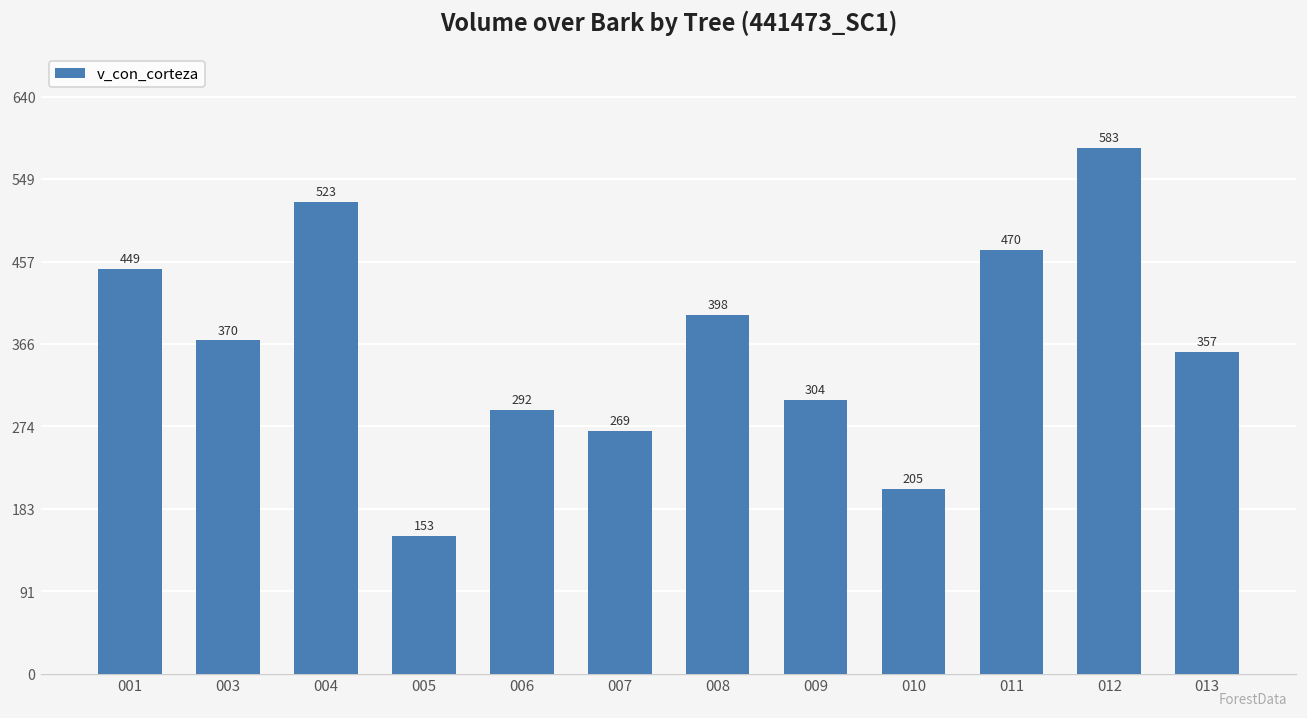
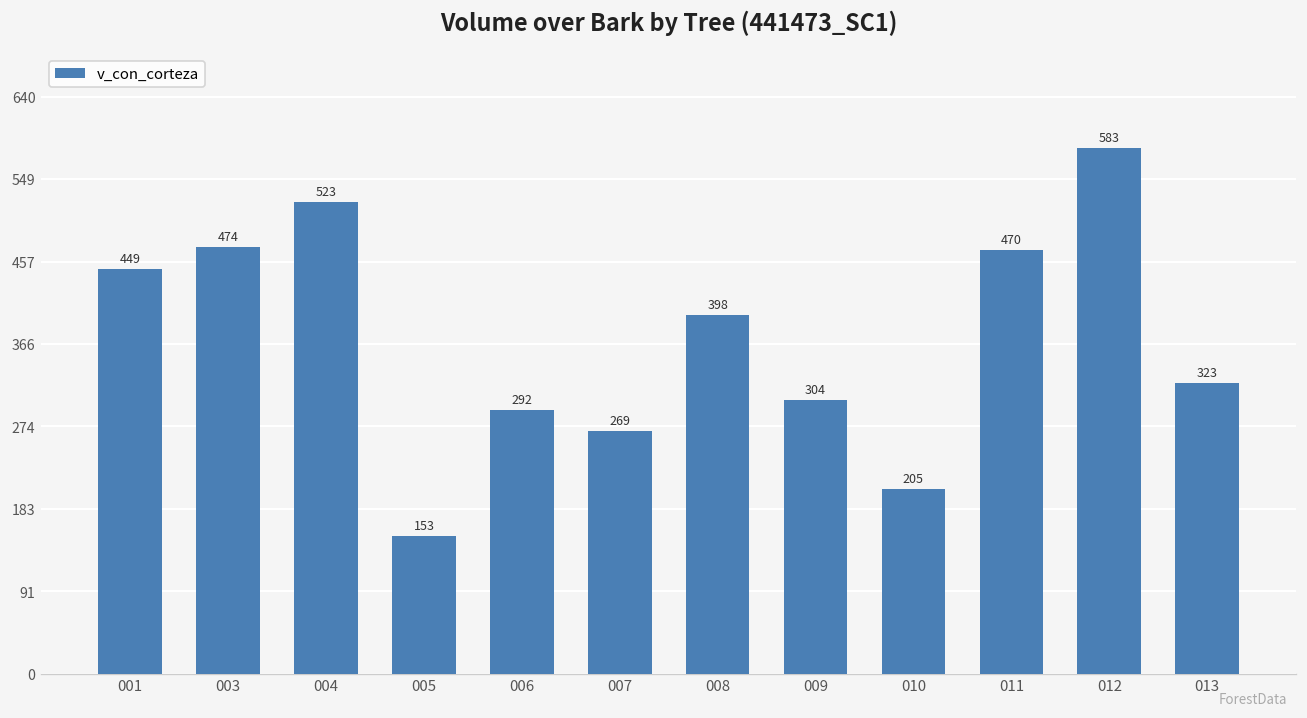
  {
    "001": 449,
-   "003": 370,
+   "003": 474,
    "004": 523,
    "005": 153,
    "006": 292,
    "007": 269,
    "008": 398,
    "009": 304,
    "010": 205,
    "011": 470,
    "012": 583,
-   "013": 357
+   "013": 323
  }
